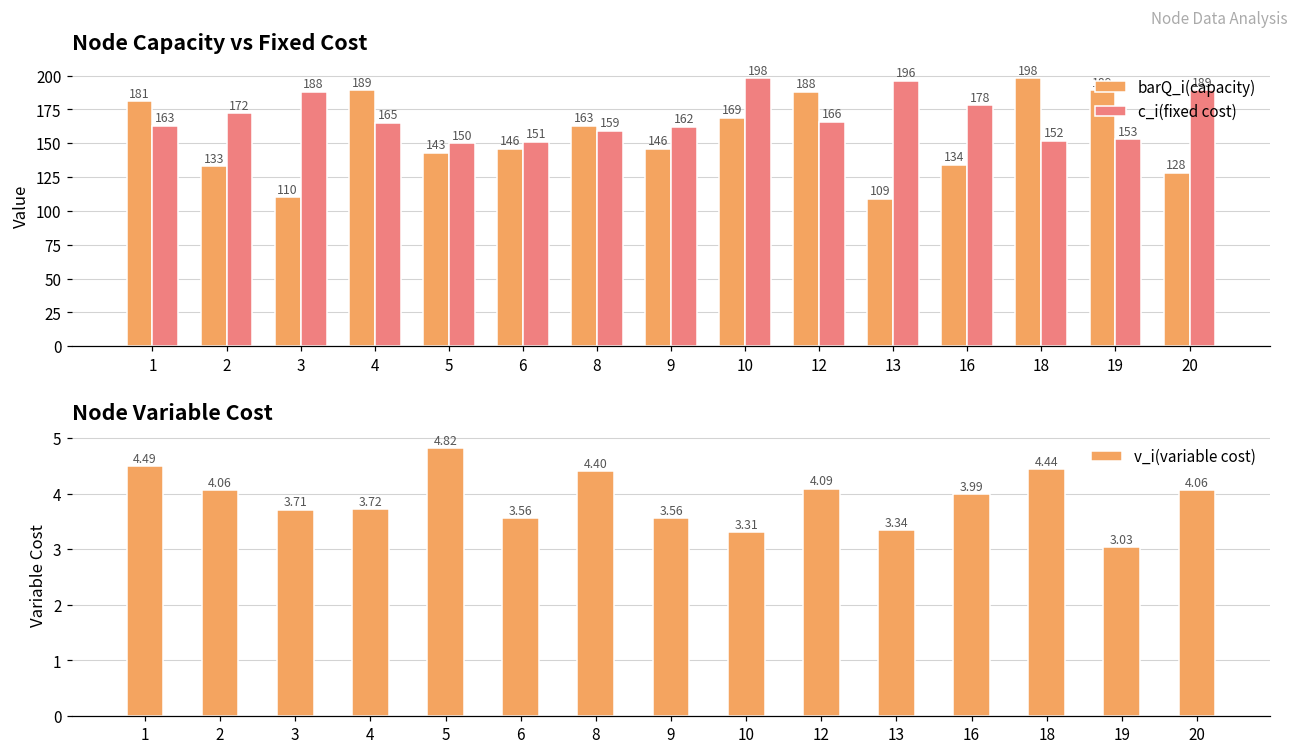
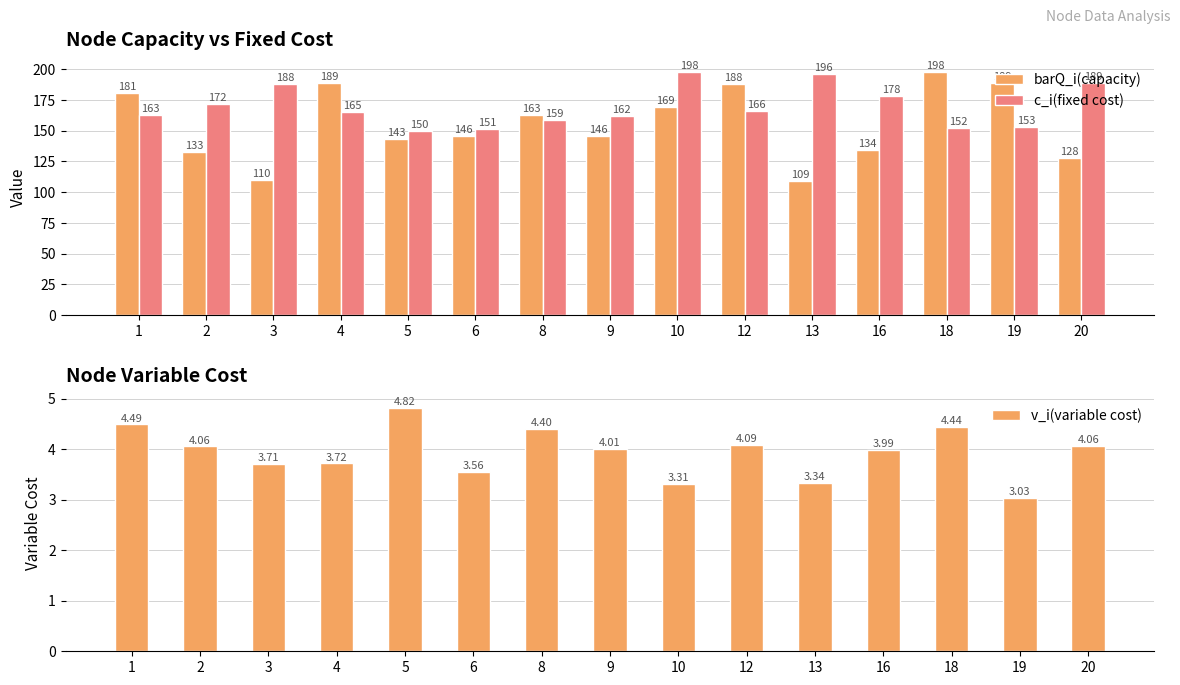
  {
    "Node Variable Cost": {
      "1": 4.49,
      "2": 4.06,
      "3": 3.71,
      "4": 3.72,
      "5": 4.82,
      "6": 3.56,
      "8": 4.40,
-     "9": 3.56,
+     "9": 4.01,
      "10": 3.31,
      "12": 4.09,
      "13": 3.34,
      "16": 3.99,
      "18": 4.44,
      "19": 3.03,
      "20": 4.06
    }
  }
